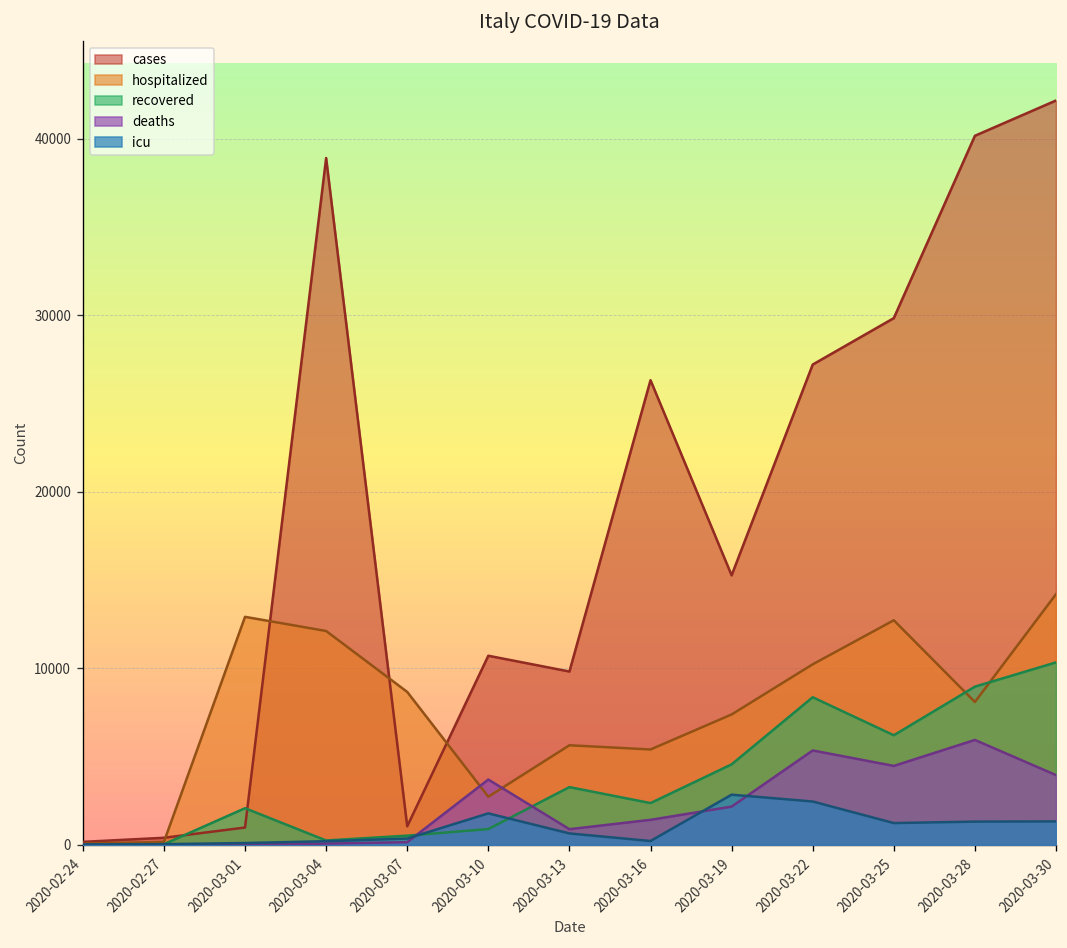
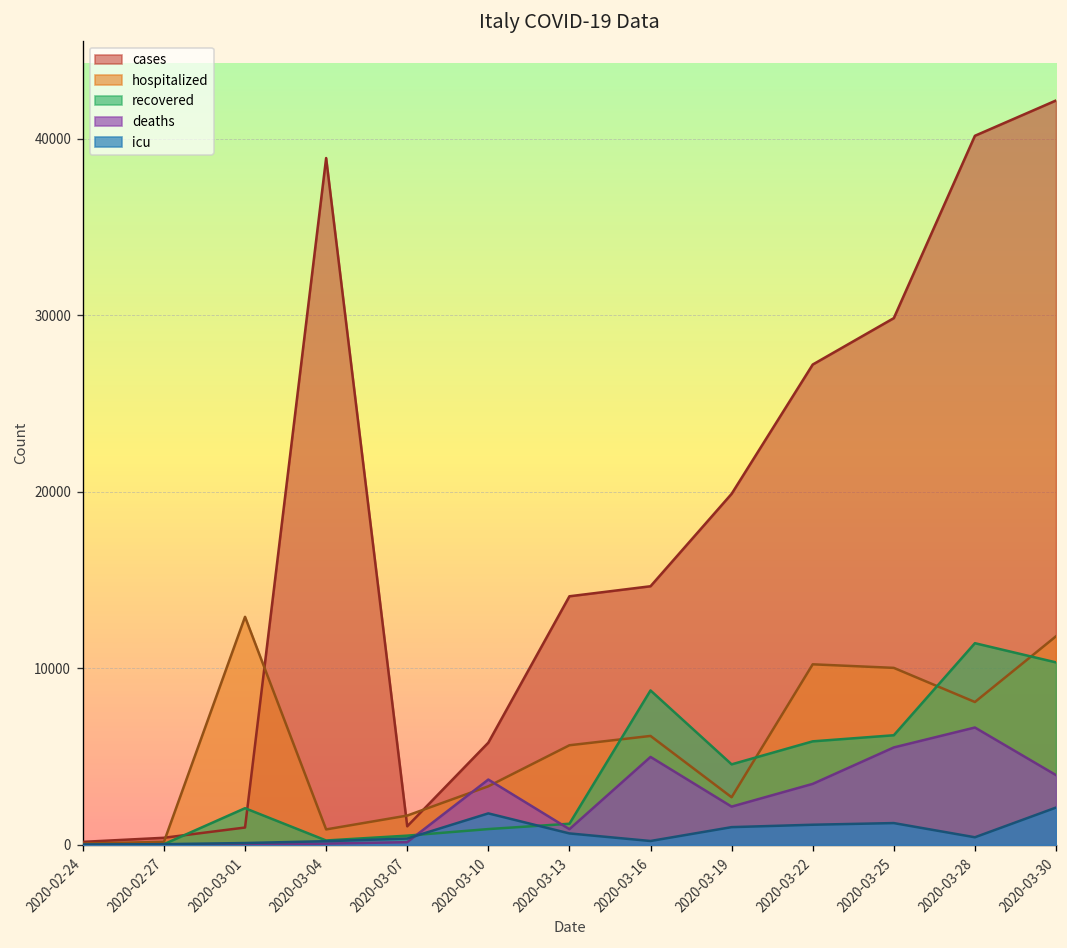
  {
    "cases": {
      "2020-02-27": 400,
      "2020-03-01": 1000,
      "2020-03-04": 38900,
      "2020-03-07": 1100,
-     "2020-03-10": 10700,
-     "2020-03-13": 9800,
-     "2020-03-16": 26300,
-     "2020-03-19": 15300,
+     "2020-03-10": 5800,
+     "2020-03-13": 14100,
+     "2020-03-16": 14600,
+     "2020-03-19": 19900,
      "2020-03-22": 27200,
      "2020-03-25": 29800,
      "2020-03-28": 40200,
      "2020-03-30": 42200
    },
    "hospitalized": {
      "2020-03-01": 12900,
-     "2020-03-04": 12100,
-     "2020-03-07": 8700,
-     "2020-03-10": 2700,
+     "2020-03-04": 900,
+     "2020-03-07": 1700,
+     "2020-03-10": 3300,
      "2020-03-13": 5600,
-     "2020-03-16": 5400,
-     "2020-03-19": 7400,
+     "2020-03-16": 6200,
+     "2020-03-19": 2700,
      "2020-03-22": 10200,
-     "2020-03-25": 12700,
+     "2020-03-25": 10000,
      "2020-03-28": 8100,
-     "2020-03-30": 14200
+     "2020-03-30": 11800
    },
    "recovered": {
      "2020-03-01": 2100,
      "2020-03-10": 900,
-     "2020-03-13": 3300,
-     "2020-03-16": 2400,
+     "2020-03-13": 1200,
+     "2020-03-16": 8700,
      "2020-03-19": 4600,
-     "2020-03-22": 8400,
+     "2020-03-22": 5900,
      "2020-03-25": 6200,
-     "2020-03-28": 9000,
+     "2020-03-28": 11400,
      "2020-03-30": 10300
    },
    "deaths": {
      "2020-03-07": 200,
      "2020-03-10": 3700,
      "2020-03-13": 900,
-     "2020-03-16": 1400,
+     "2020-03-16": 5000,
      "2020-03-19": 2200,
-     "2020-03-22": 5300,
-     "2020-03-25": 4500,
-     "2020-03-28": 5900,
+     "2020-03-22": 3500,
+     "2020-03-25": 5500,
+     "2020-03-28": 6600,
      "2020-03-30": 4000
    },
    "icu": {
      "2020-03-10": 1800,
      "2020-03-13": 700,
      "2020-03-16": 200,
-     "2020-03-19": 2800,
-     "2020-03-22": 2500,
+     "2020-03-19": 1000,
+     "2020-03-22": 1100,
      "2020-03-25": 1200,
-     "2020-03-28": 1300,
-     "2020-03-30": 1300
+     "2020-03-28": 400,
+     "2020-03-30": 2100
    }
  }
